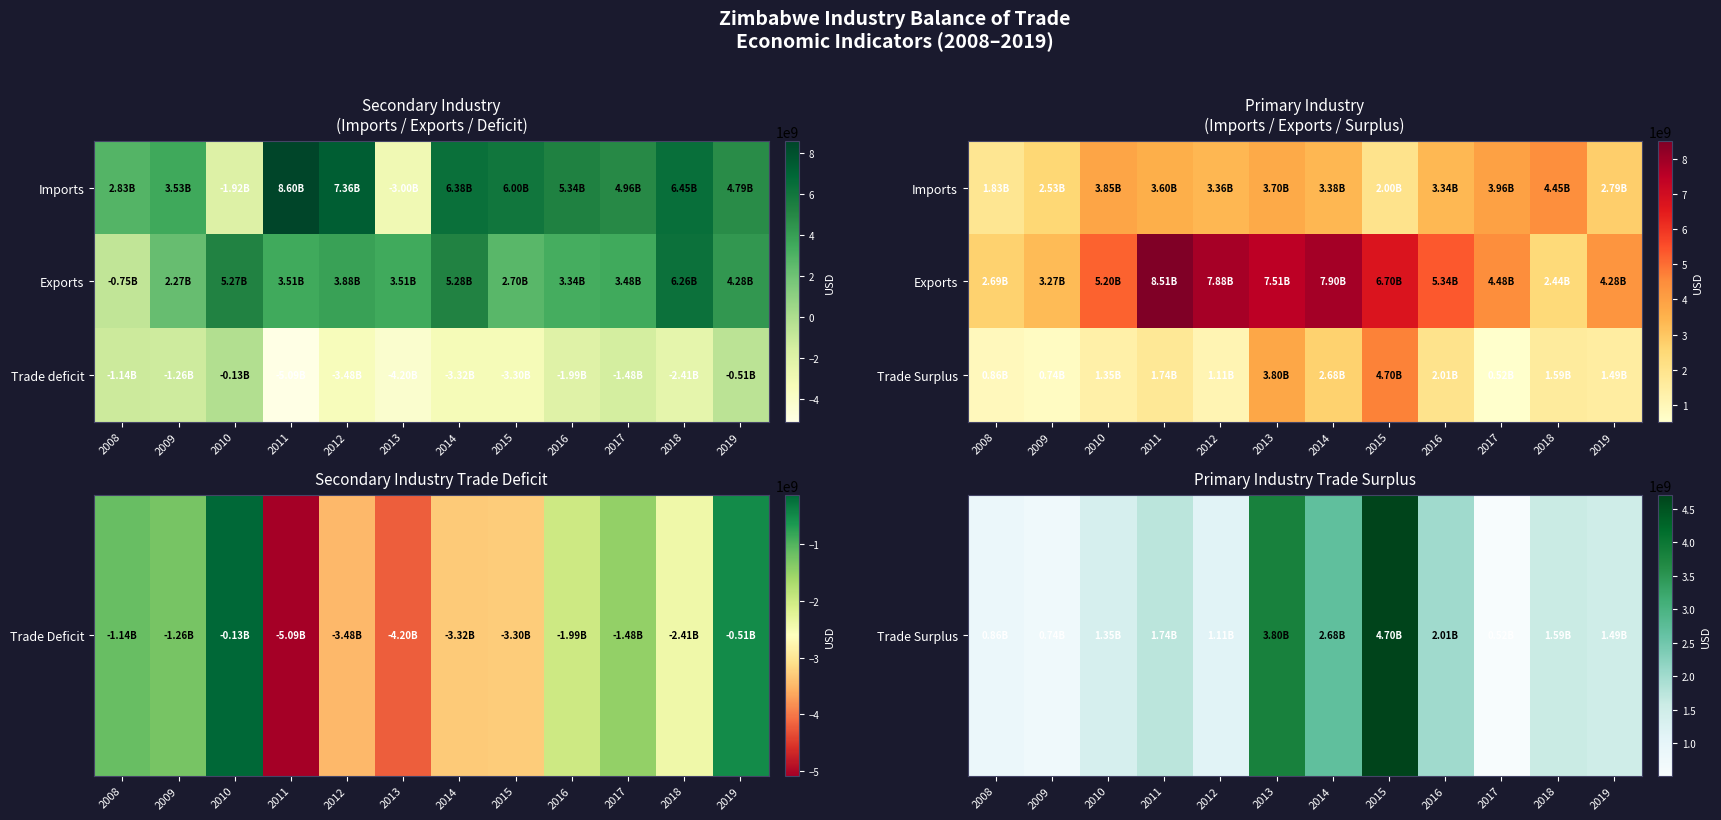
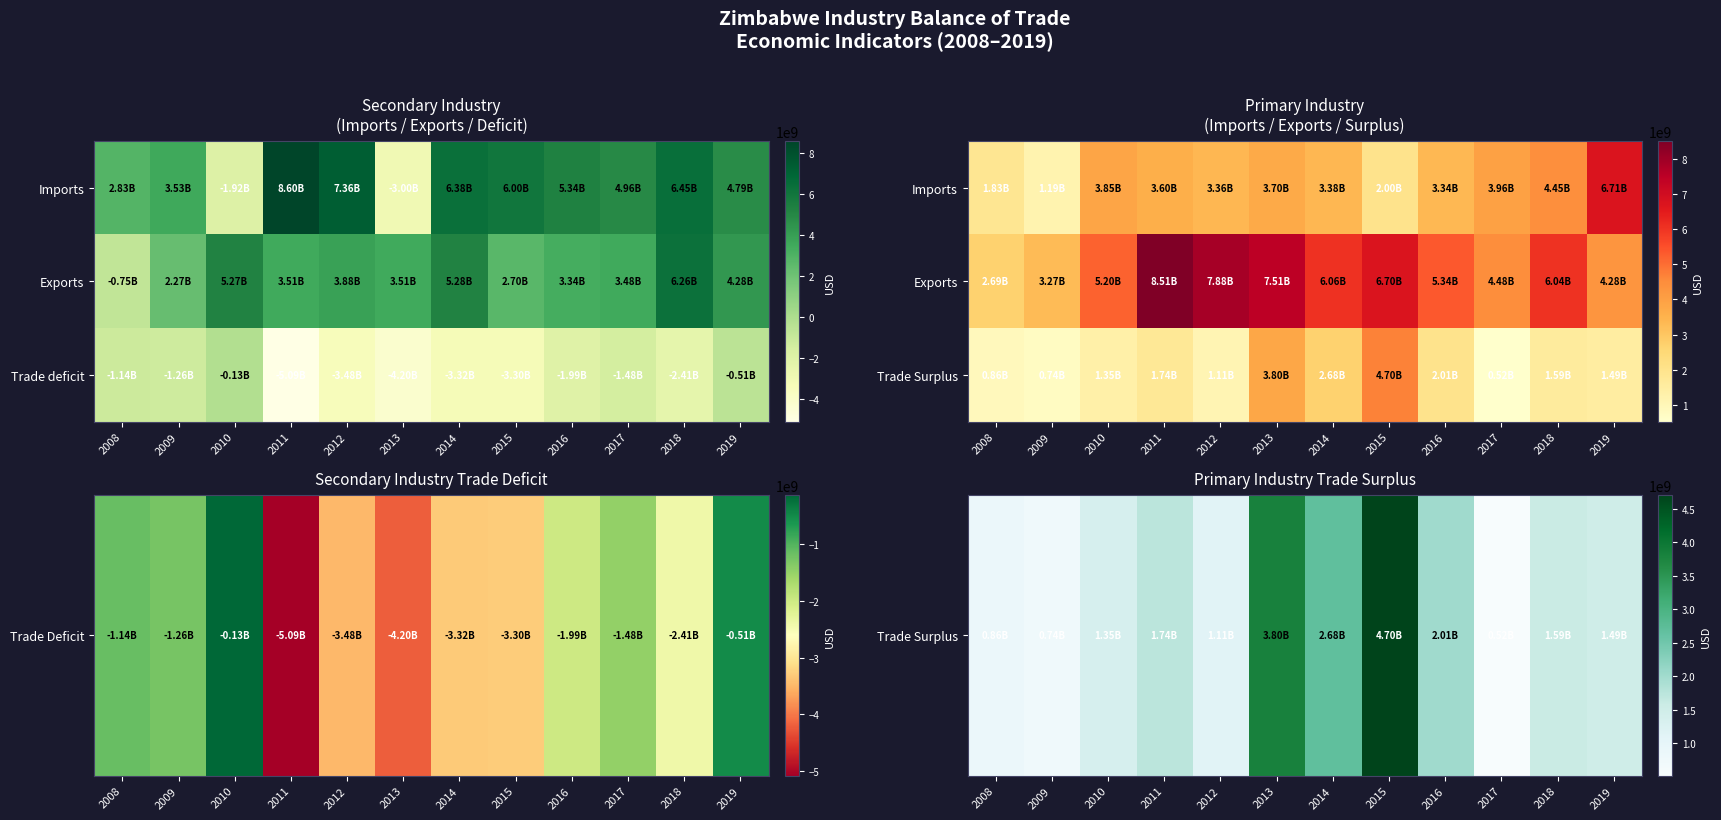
  {
    "Secondary Industry (Imports / Exports / Deficit)": {
      "Imports": {
        "2008": "2.83B",
        "2009": "3.53B",
        "2010": "-1.92B",
        "2011": "8.60B",
        "2012": "7.36B",
        "2013": "-3.00B",
        "2014": "6.38B",
        "2015": "6.00B",
        "2016": "5.34B",
        "2017": "4.96B",
        "2018": "6.45B",
        "2019": "4.79B"
      },
      "Exports": {
        "2008": "-0.75B",
        "2009": "2.27B",
        "2010": "5.27B",
        "2011": "3.51B",
        "2012": "3.88B",
        "2013": "3.51B",
        "2014": "5.28B",
        "2015": "2.70B",
        "2016": "3.34B",
        "2017": "3.48B",
        "2018": "6.26B",
        "2019": "4.28B"
      },
      "Trade deficit": {
        "2008": "-1.14B",
        "2009": "-1.26B",
        "2010": "-0.13B",
        "2012": "-3.48B",
        "2013": "-4.20B",
        "2014": "-3.32B",
        "2015": "-3.30B",
        "2016": "-1.99B",
        "2017": "-1.48B",
        "2018": "-2.41B",
        "2019": "-0.51B"
      }
    },
    "Primary Industry (Imports / Exports / Surplus)": {
      "Imports": {
        "2008": "1.83B",
-       "2009": "2.53B",
+       "2009": "1.19B",
        "2010": "3.85B",
        "2011": "3.60B",
        "2012": "3.36B",
        "2013": "3.70B",
        "2014": "3.38B",
        "2015": "2.00B",
        "2016": "3.34B",
        "2017": "3.96B",
        "2018": "4.45B",
-       "2019": "2.79B"
+       "2019": "6.71B"
      },
      "Exports": {
        "2008": "2.69B",
        "2009": "3.27B",
        "2010": "5.20B",
        "2011": "8.51B",
        "2012": "7.88B",
        "2013": "7.51B",
-       "2014": "7.90B",
+       "2014": "6.06B",
        "2015": "6.70B",
        "2016": "5.34B",
        "2017": "4.48B",
-       "2018": "2.44B",
+       "2018": "6.04B",
        "2019": "4.28B"
      },
      "Trade Surplus": {
        "2008": "0.86B",
        "2009": "0.74B",
        "2010": "1.35B",
        "2011": "1.74B",
        "2012": "1.11B",
        "2013": "3.80B",
        "2014": "2.68B",
        "2015": "4.70B",
        "2016": "2.01B",
        "2017": "0.52B",
        "2018": "1.59B",
        "2019": "1.49B"
      }
    },
    "Secondary Industry Trade Deficit": {
      "Trade Deficit": {
        "2008": "-1.14B",
        "2009": "-1.26B",
        "2010": "-0.13B",
        "2011": "-5.09B",
        "2012": "-3.48B",
        "2013": "-4.20B",
        "2014": "-3.32B",
        "2015": "-3.30B",
        "2016": "-1.99B",
        "2017": "-1.48B",
        "2018": "-2.41B",
        "2019": "-0.51B"
      }
    },
    "Primary Industry Trade Surplus": {
      "Trade Surplus": {
        "2011": "1.74B",
        "2013": "3.80B",
        "2014": "2.68B",
        "2015": "4.70B",
        "2016": "2.01B",
        "2018": "1.59B",
        "2019": "1.49B"
      }
    }
  }
